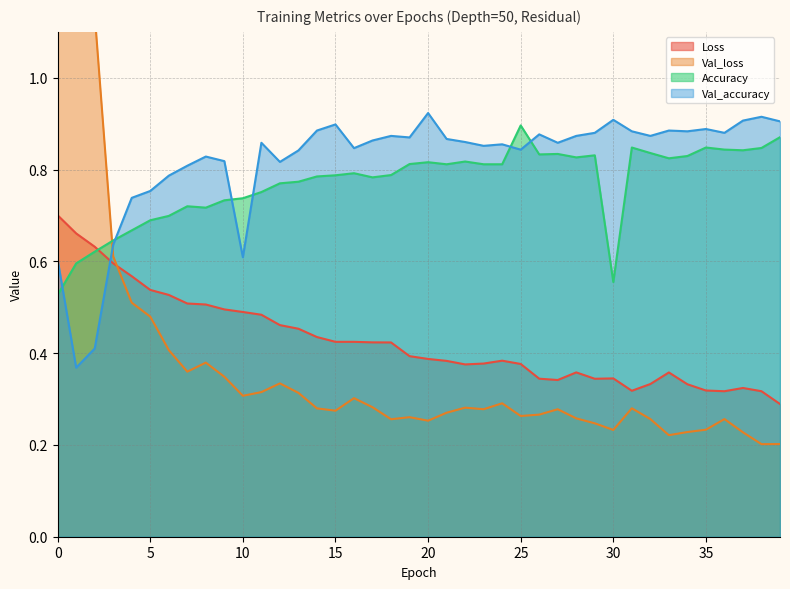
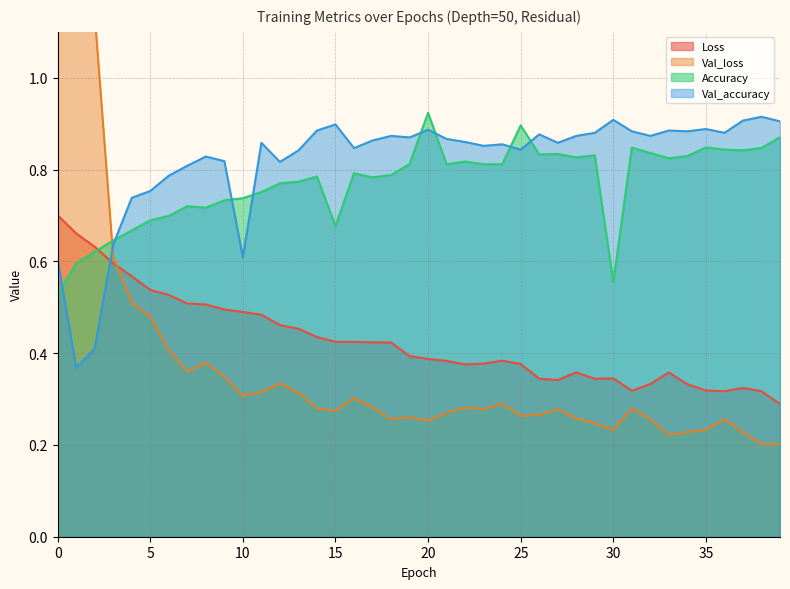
  {
    "Accuracy": {
      "0": 0.53,
      "5": 0.69,
      "10": 0.74,
-     "15": 0.79,
-     "20": 0.82,
+     "15": 0.68,
+     "20": 0.92,
      "25": 0.90,
      "30": 0.55,
      "35": 0.85
    },
    "Val_accuracy": {
      "0": 0.60,
      "5": 0.75,
      "10": 0.61,
      "15": 0.90,
-     "20": 0.92,
+     "20": 0.89,
      "25": 0.84,
      "30": 0.91,
      "35": 0.89
    }
  }
